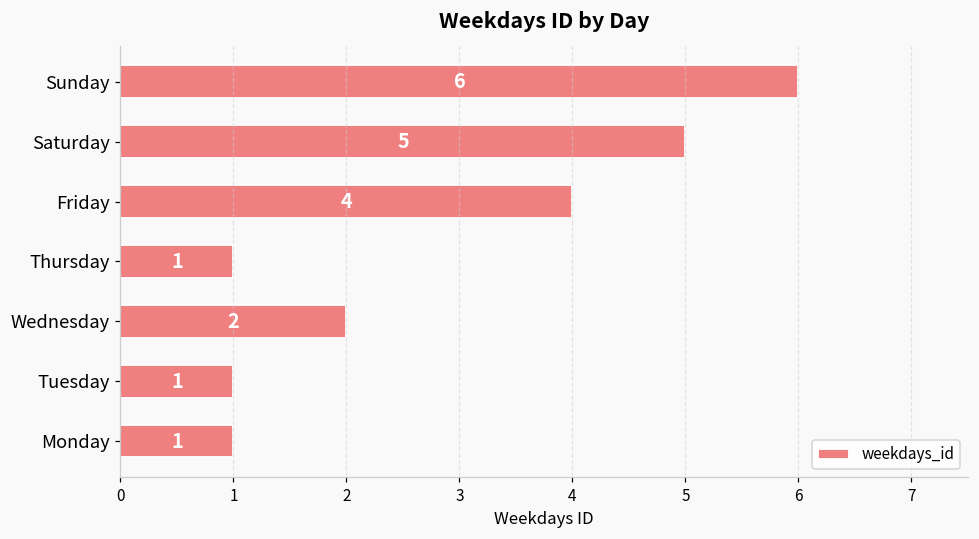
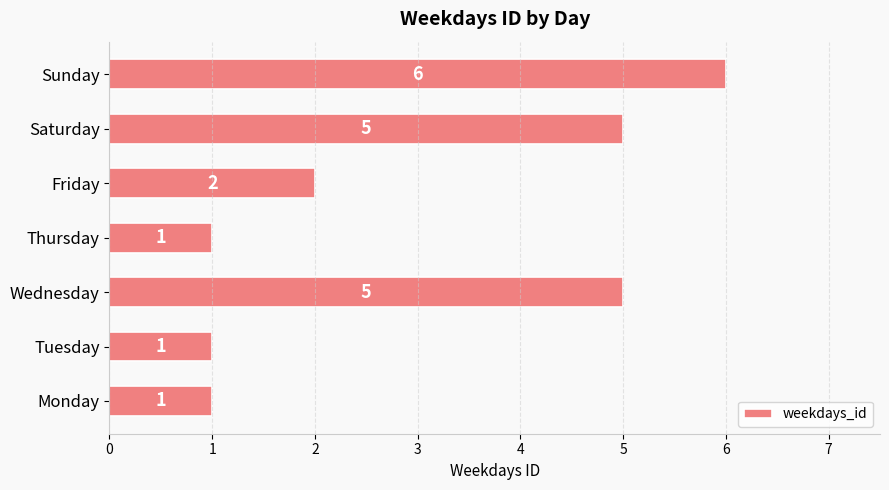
  {
    "Sunday": 6,
    "Saturday": 5,
-   "Friday": 4,
+   "Friday": 2,
    "Thursday": 1,
-   "Wednesday": 2,
+   "Wednesday": 5,
    "Tuesday": 1,
    "Monday": 1
  }
